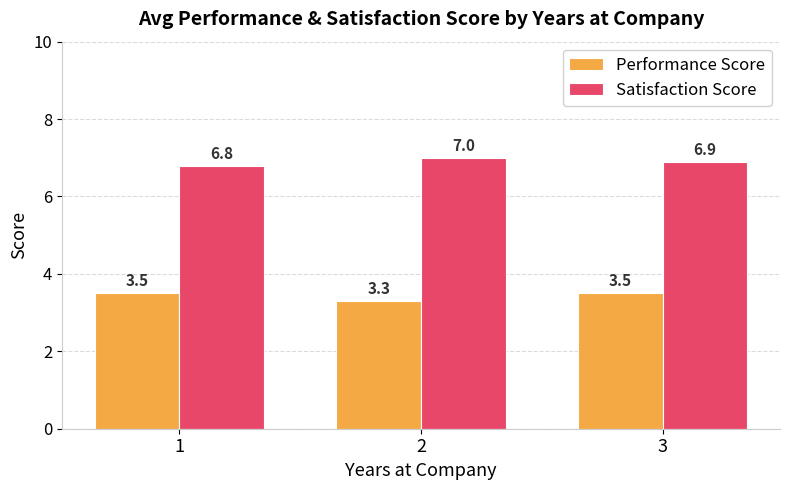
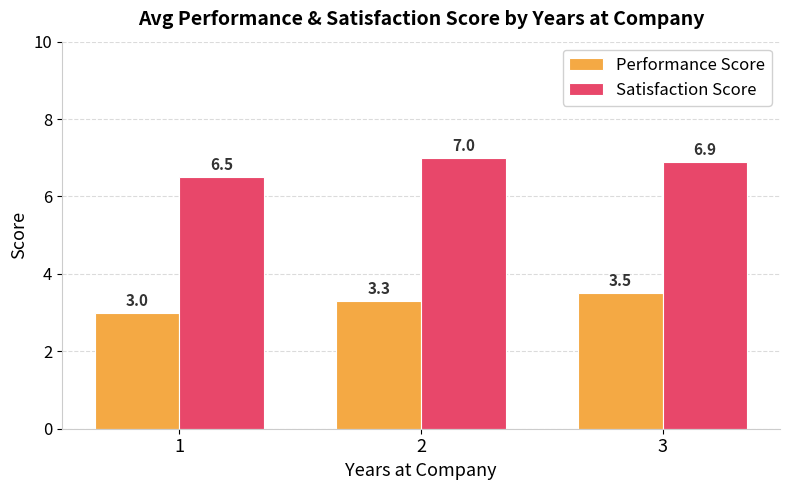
  {
    "Performance Score": {
-     "1": 3.5,
+     "1": 3.0,
      "2": 3.3,
      "3": 3.5
    },
    "Satisfaction Score": {
-     "1": 6.8,
+     "1": 6.5,
      "2": 7.0,
      "3": 6.9
    }
  }
